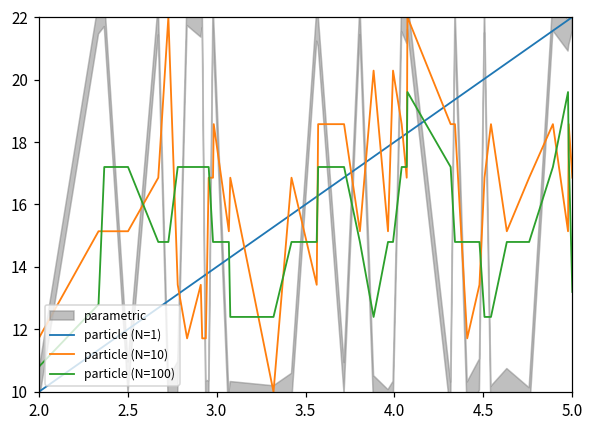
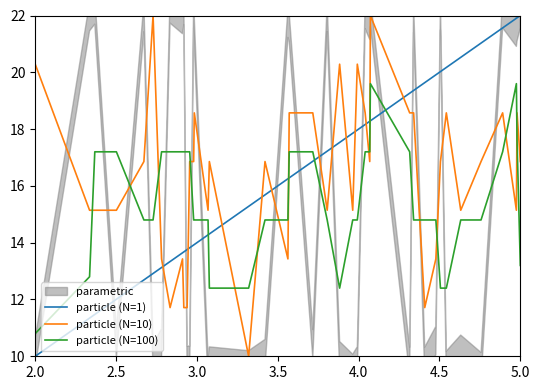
  {
    "particle (N=1)": {
      "2.0": 10.0,
      "5.0": 22.0
    },
    "particle (N=10)": {
-     "2.0": 11.7,
+     "2.0": 20.3,
      "5.0": 16.9
    },
    "particle (N=100)": {
      "2.0": 10.8,
      "5.0": 13.2
    }
  }
